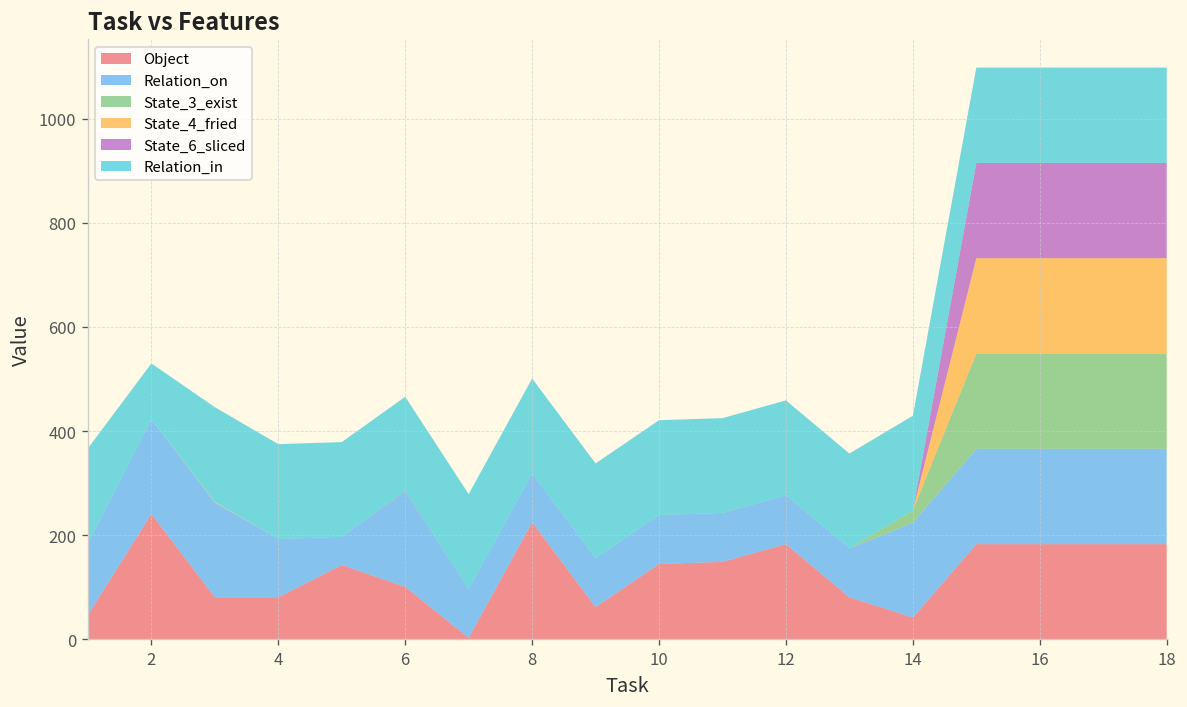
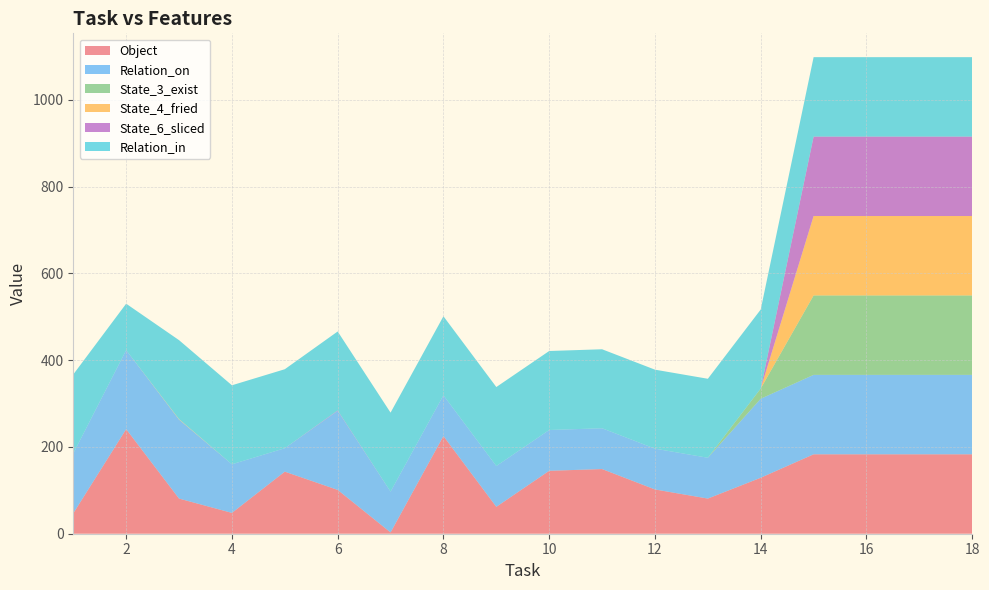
  {
    "Object": {
      "2": 240,
-     "4": 80,
+     "4": 50,
      "6": 100,
      "8": 230,
      "10": 150,
-     "12": 180,
-     "14": 40,
+     "12": 100,
+     "14": 130,
      "16": 180,
      "18": 180
    },
    "State_3_exist": {
      "16": 180,
      "18": 180
    },
    "State_4_fried": {
      "16": 180,
      "18": 180
    },
    "State_6_sliced": {
      "16": 180,
      "18": 180
    }
  }
